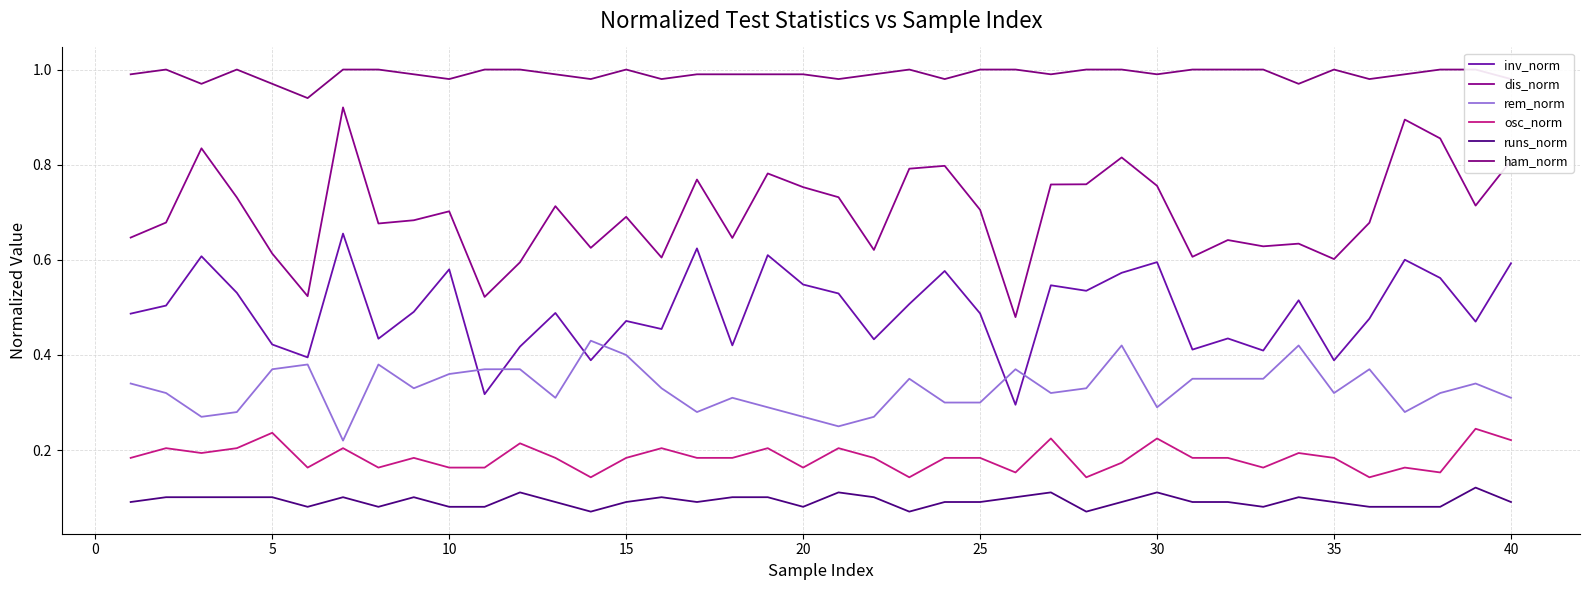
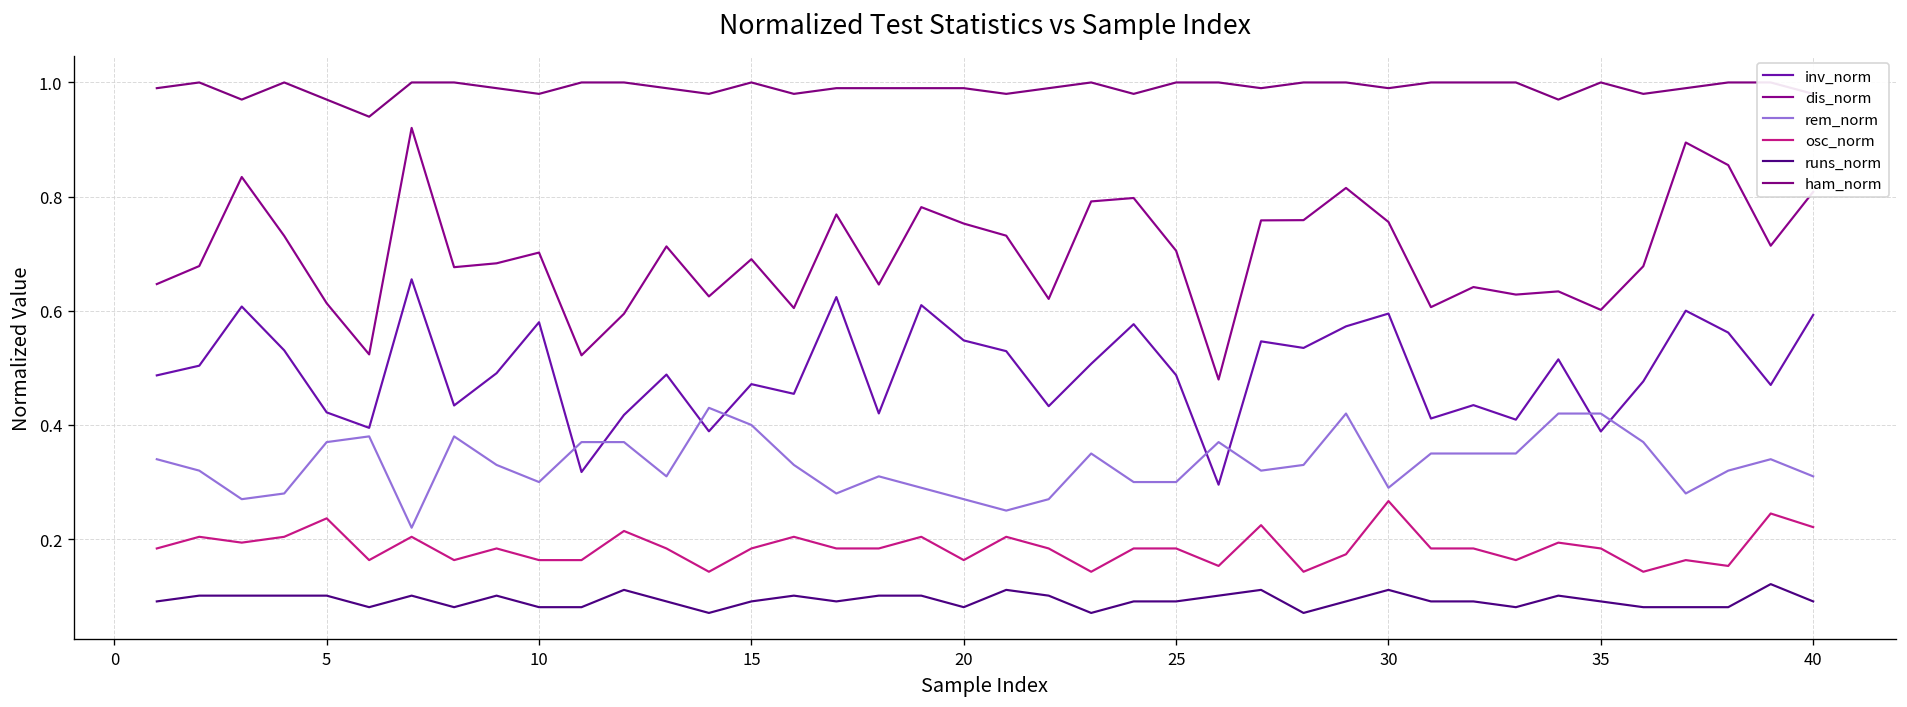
  {
    "rem_norm": {
      "5": 0.37,
-     "10": 0.36,
+     "10": 0.30,
      "15": 0.40,
      "20": 0.27,
      "25": 0.30,
      "30": 0.29,
-     "35": 0.32,
+     "35": 0.42,
      "40": 0.31
    },
    "osc_norm": {
      "5": 0.24,
      "10": 0.16,
      "15": 0.18,
      "20": 0.16,
      "25": 0.18,
-     "30": 0.22,
+     "30": 0.27,
      "35": 0.18,
      "40": 0.22
    }
  }
